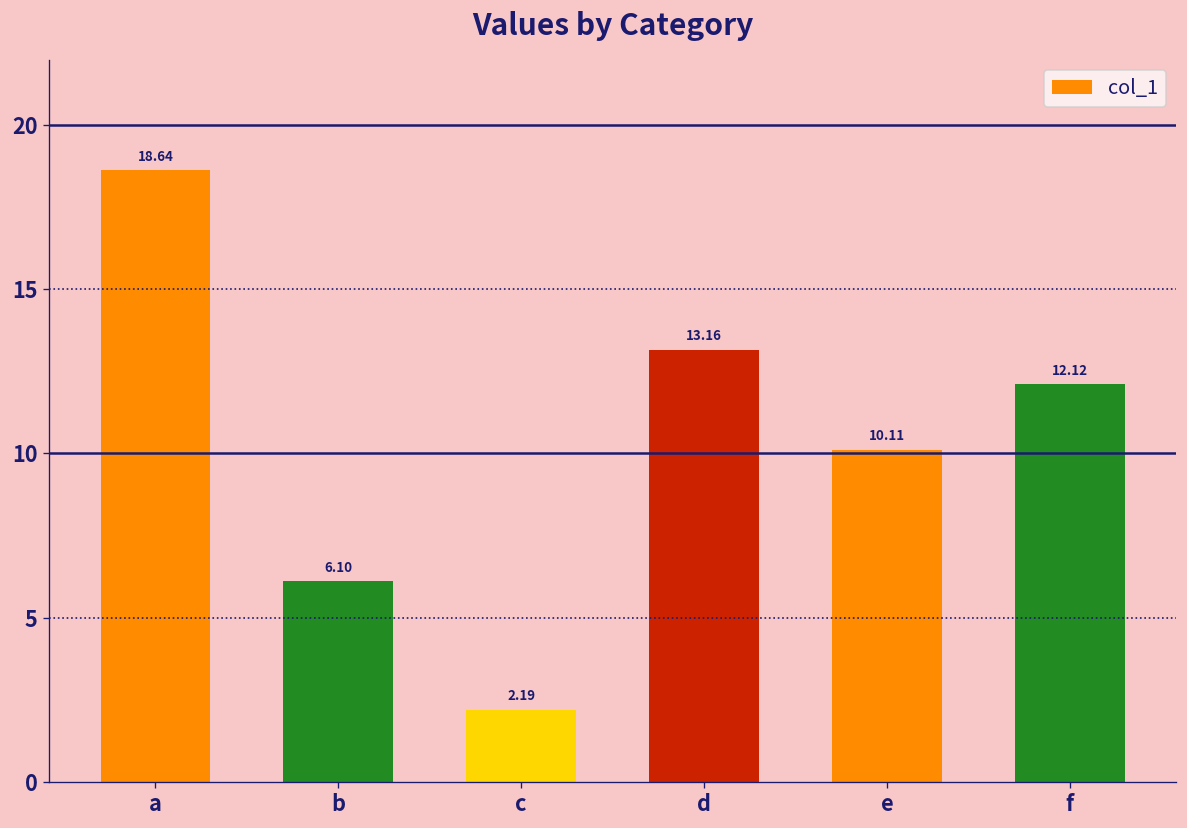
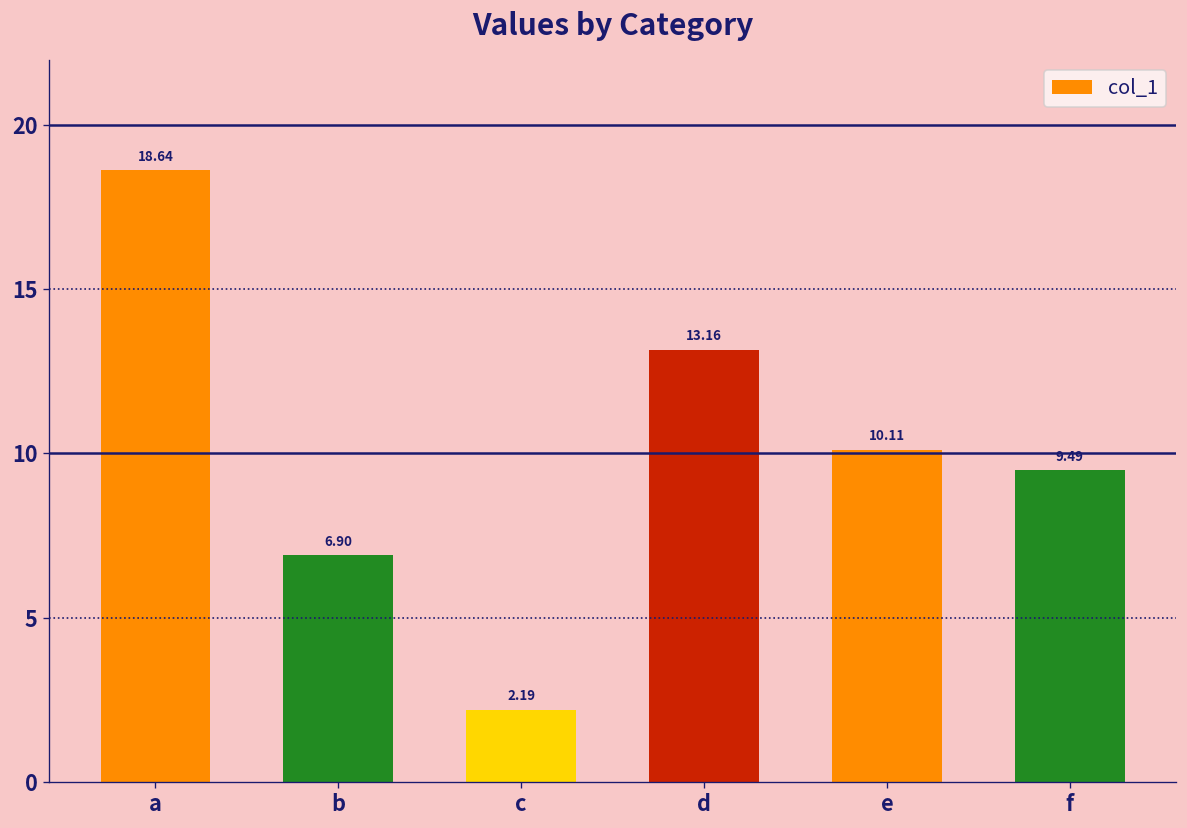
  {
    "a": 18.64,
-   "b": 6.10,
+   "b": 6.90,
    "c": 2.19,
    "d": 13.16,
    "e": 10.11,
-   "f": 12.12
+   "f": 9.49
  }
